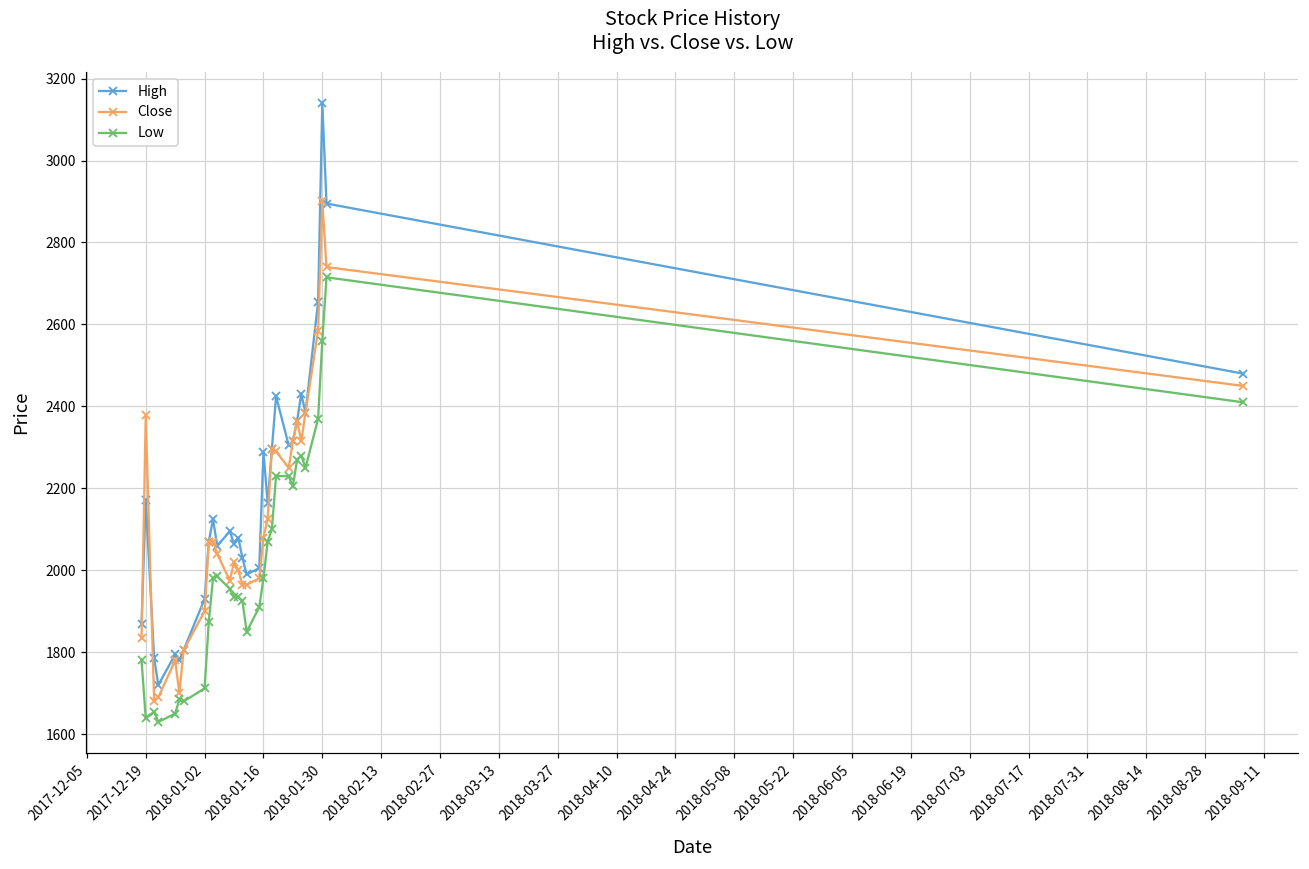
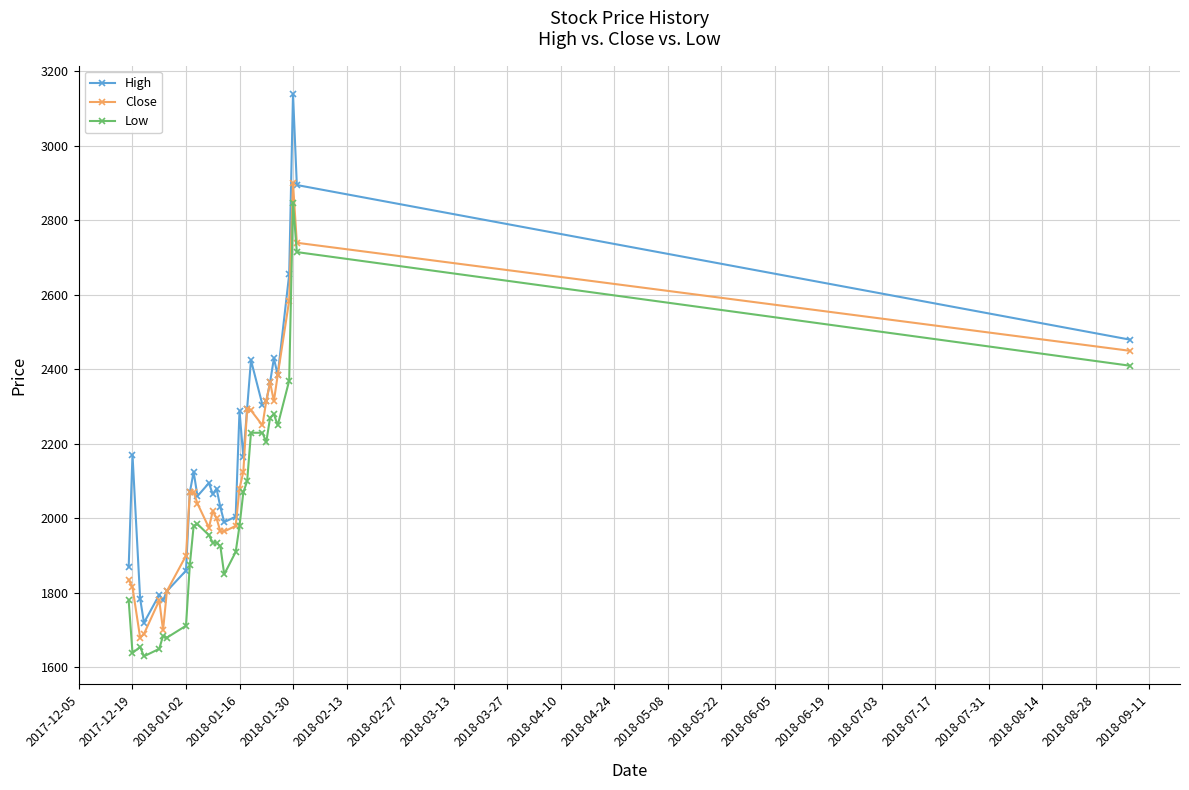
  {
    "High": {
      "2017-12-19": 2170,
-     "2018-01-02": 1930,
+     "2018-01-02": 1860,
      "2018-01-16": 2290,
      "2018-01-30": 3140
    },
    "Close": {
-     "2017-12-19": 2380,
+     "2017-12-19": 1820,
      "2018-01-02": 1900,
      "2018-01-16": 2080,
      "2018-01-30": 2900
    },
    "Low": {
      "2017-12-19": 1640,
      "2018-01-02": 1710,
      "2018-01-16": 1980,
-     "2018-01-30": 2560
+     "2018-01-30": 2850
    }
  }
